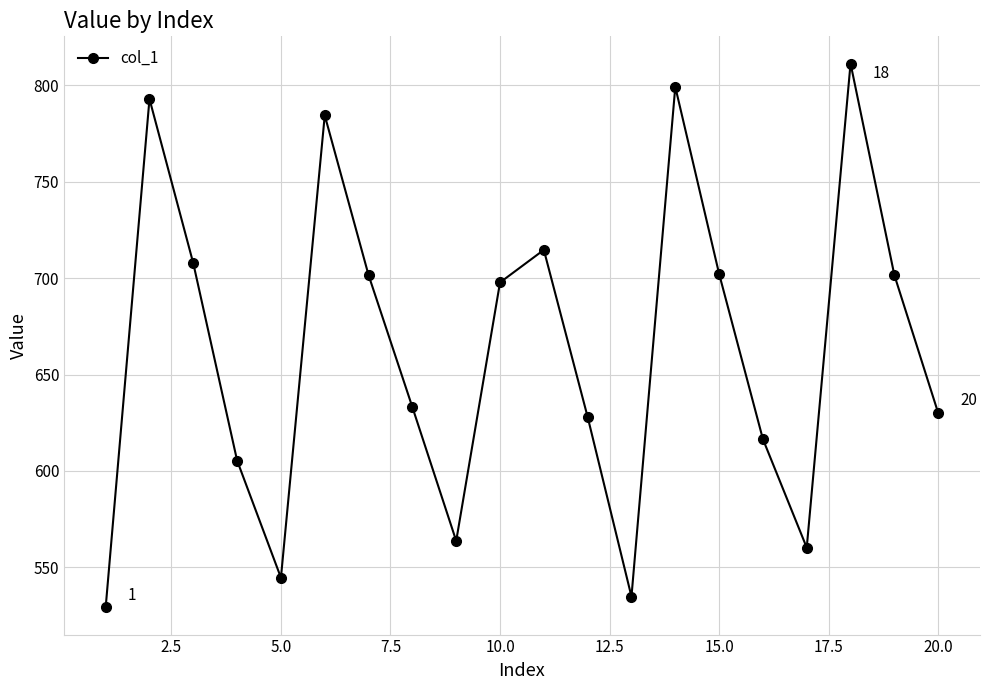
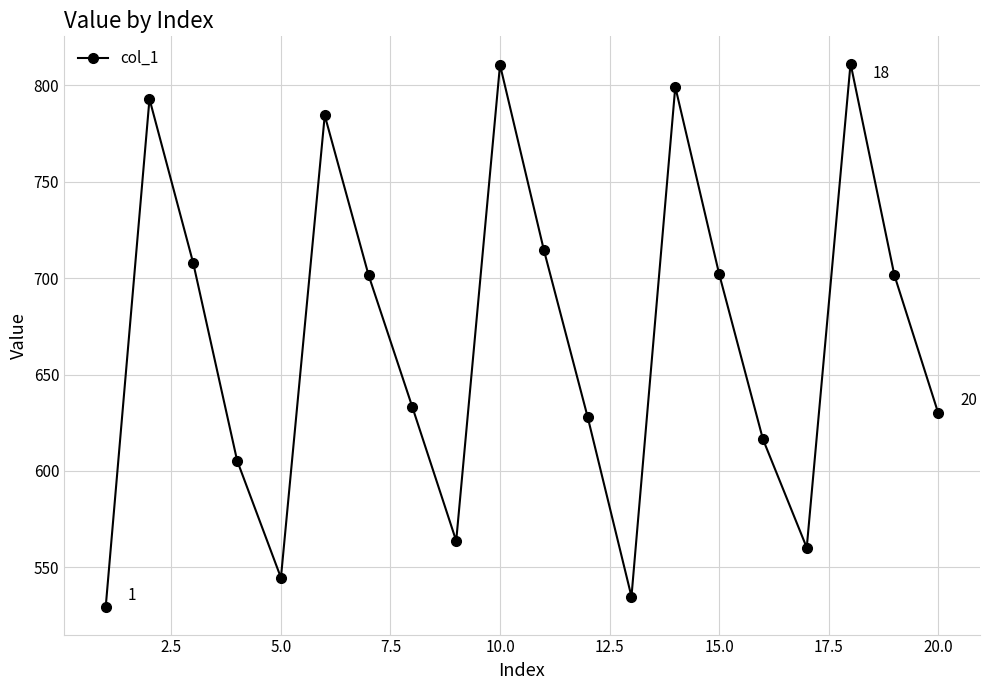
  {
    "5.0": 545,
-   "10.0": 698,
+   "10.0": 811,
    "15.0": 702
  }
